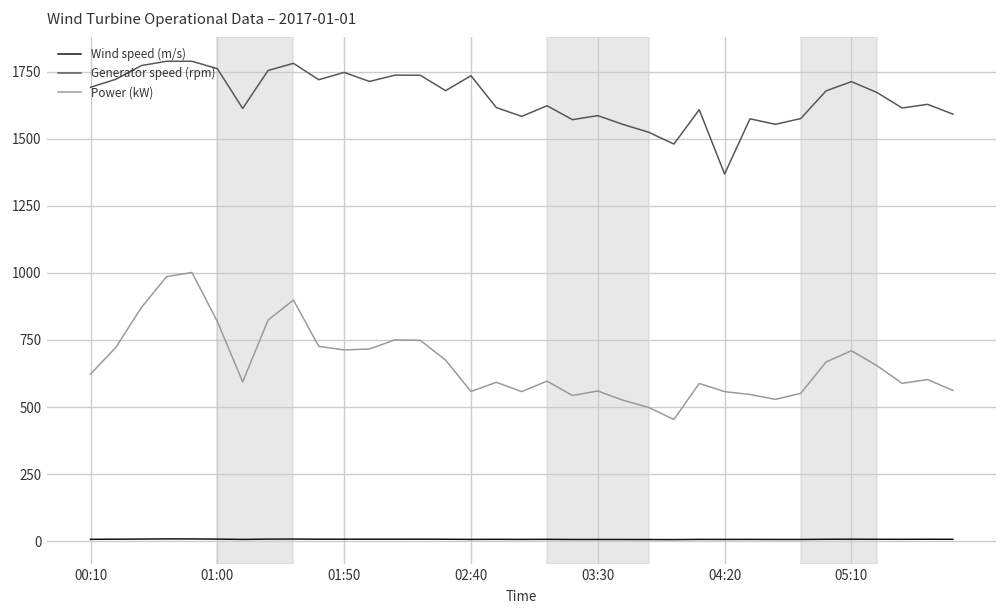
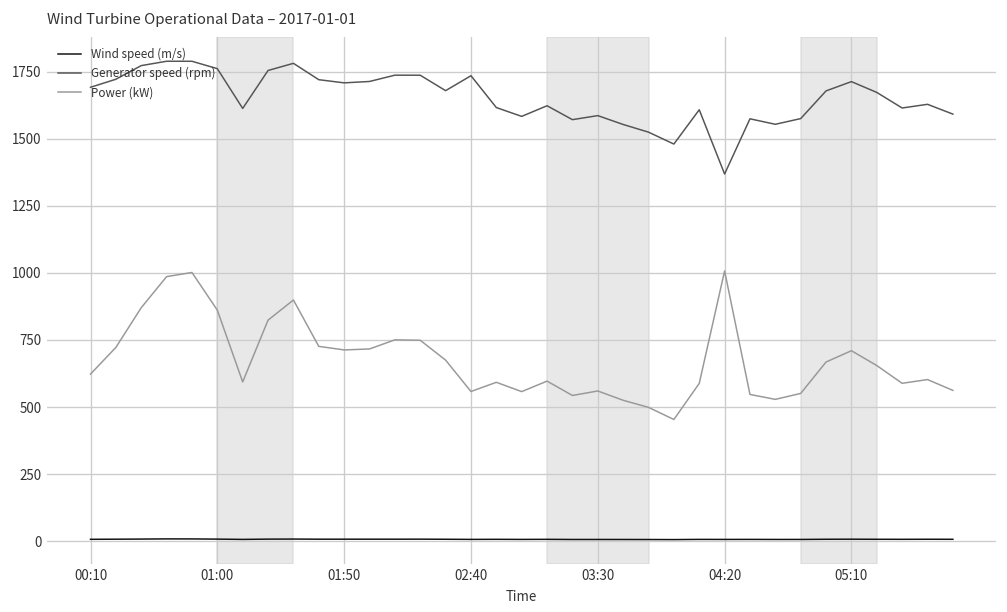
  {
    "Wind speed (m/s)": {
      "00:10": 10,
      "01:00": 10,
      "01:50": 10,
      "02:40": 10,
      "03:30": 10,
      "04:20": 10,
      "05:10": 10
    },
    "Generator speed (rpm)": {
      "00:10": 1690,
      "01:00": 1760,
-     "01:50": 1750,
+     "01:50": 1710,
      "02:40": 1730,
      "03:30": 1590,
      "04:20": 1370,
      "05:10": 1710
    },
    "Power (kW)": {
      "00:10": 620,
-     "01:00": 820,
+     "01:00": 860,
      "01:50": 710,
      "02:40": 560,
      "03:30": 560,
-     "04:20": 560,
+     "04:20": 1010,
      "05:10": 710
    }
  }
